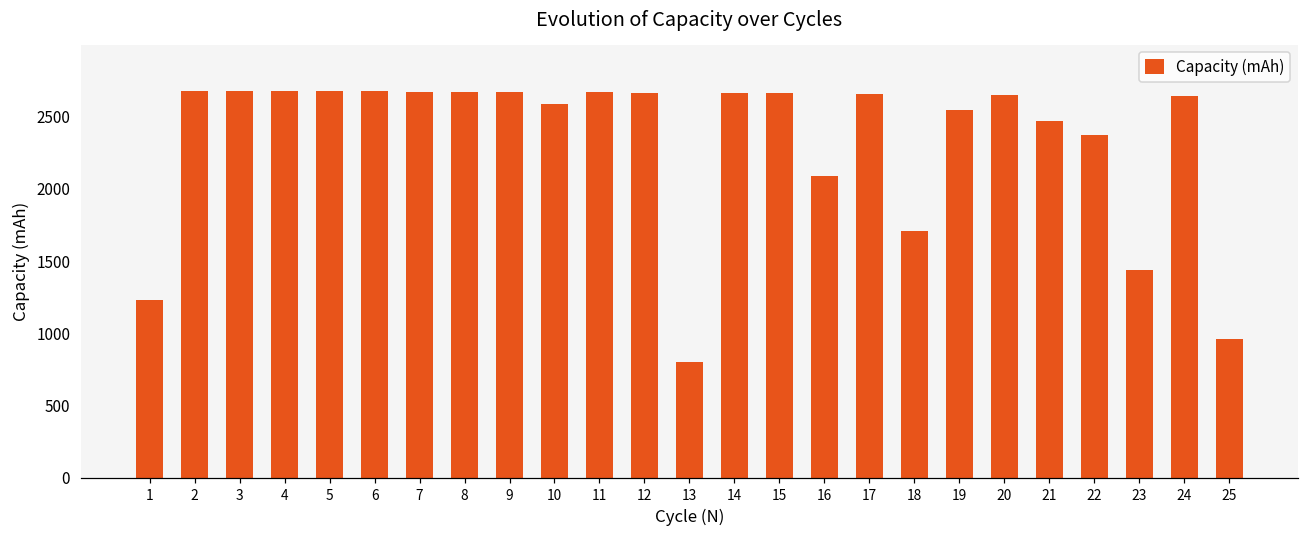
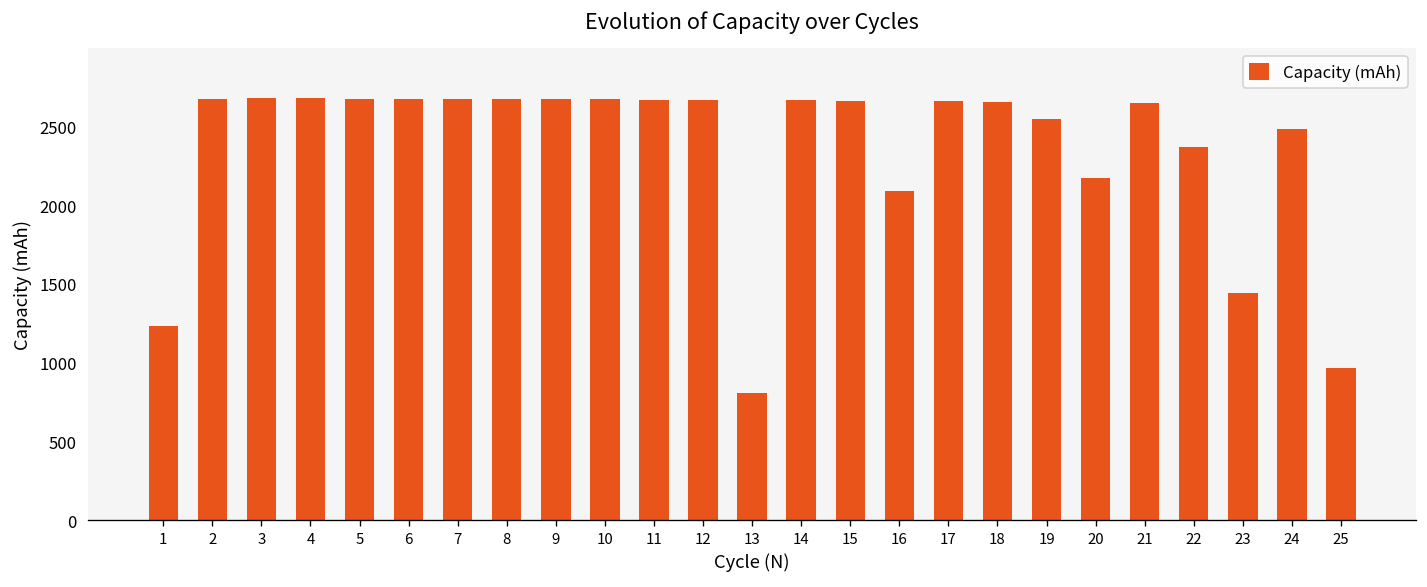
  {
    "1": 1230,
    "2": 2670,
    "3": 2680,
    "4": 2680,
    "5": 2680,
    "6": 2670,
    "7": 2670,
    "8": 2670,
    "9": 2670,
-   "10": 2590,
+   "10": 2670,
    "11": 2670,
    "12": 2670,
    "13": 810,
    "14": 2660,
    "15": 2660,
    "16": 2090,
    "17": 2660,
-   "18": 1710,
+   "18": 2660,
    "19": 2550,
-   "20": 2650,
-   "21": 2470,
+   "20": 2170,
+   "21": 2650,
    "22": 2370,
    "23": 1440,
-   "24": 2640,
+   "24": 2490,
    "25": 960
  }
